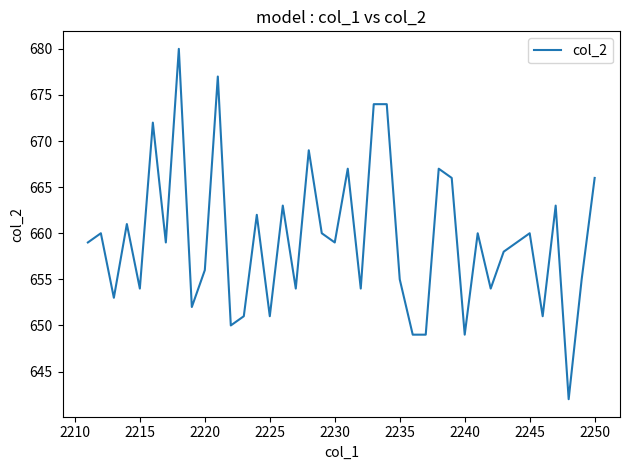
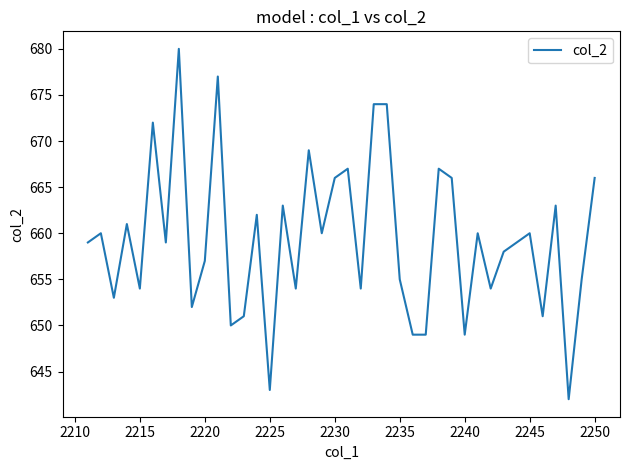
  {
    "2215": 654,
-   "2220": 656,
-   "2225": 651,
-   "2230": 659,
+   "2220": 657,
+   "2225": 643,
+   "2230": 666,
    "2235": 655,
    "2240": 649,
    "2245": 660,
    "2250": 666
  }
